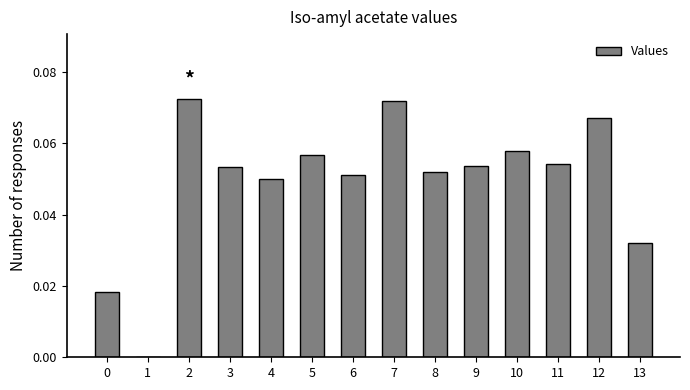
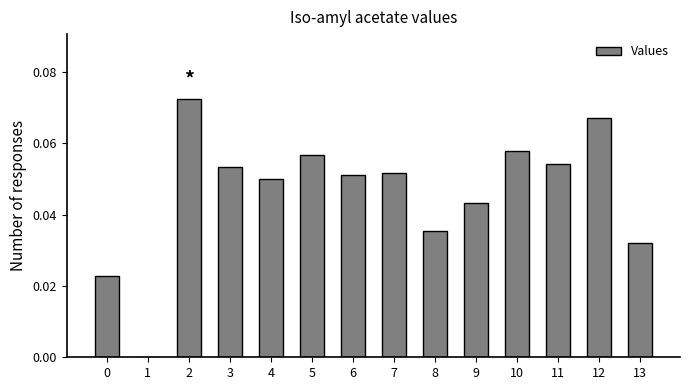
  {
-   "0": 0.018,
+   "0": 0.023,
    "2": 0.073,
    "3": 0.054,
    "4": 0.050,
    "5": 0.057,
    "6": 0.051,
-   "7": 0.072,
-   "8": 0.052,
-   "9": 0.054,
+   "7": 0.052,
+   "8": 0.035,
+   "9": 0.043,
    "10": 0.058,
    "11": 0.054,
    "12": 0.067,
    "13": 0.032
  }
